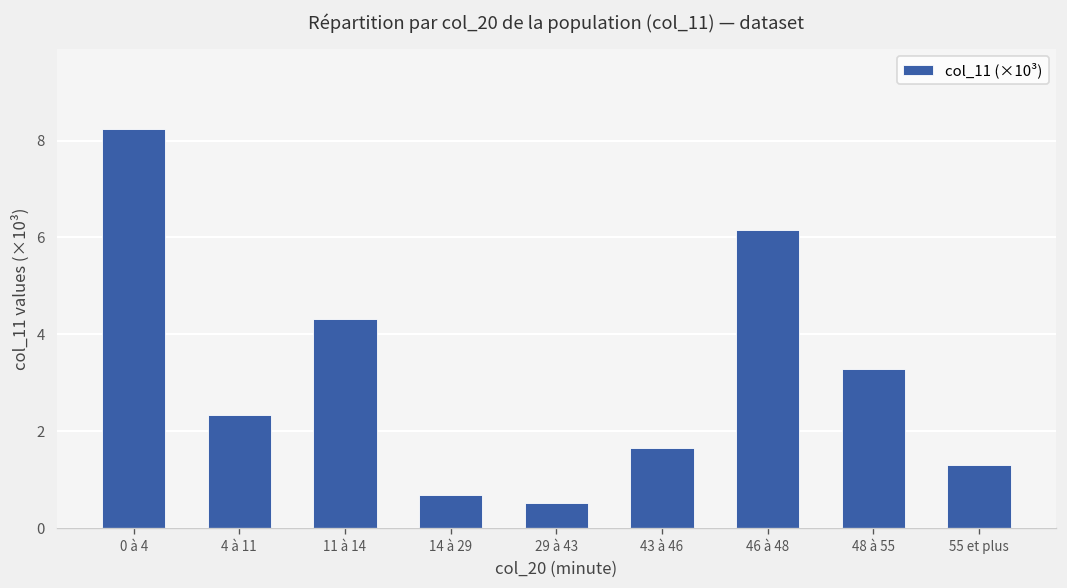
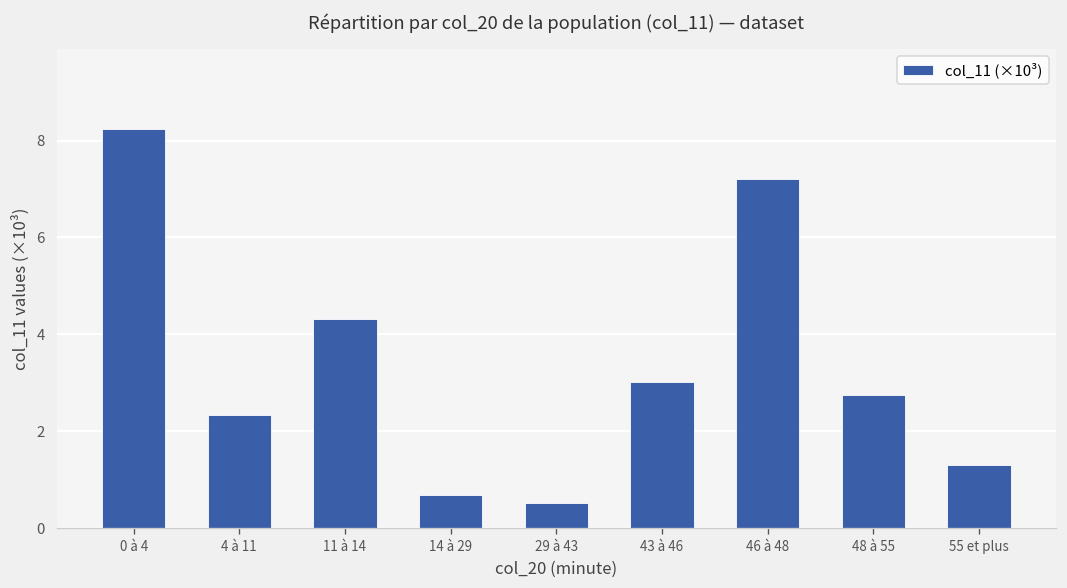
  {
    "0 à 4": 8.2,
    "4 à 11": 2.3,
    "11 à 14": 4.3,
    "14 à 29": 0.7,
    "29 à 43": 0.5,
-   "43 à 46": 1.7,
-   "46 à 48": 6.2,
-   "48 à 55": 3.3,
+   "43 à 46": 3.0,
+   "46 à 48": 7.2,
+   "48 à 55": 2.8,
    "55 et plus": 1.3
  }
